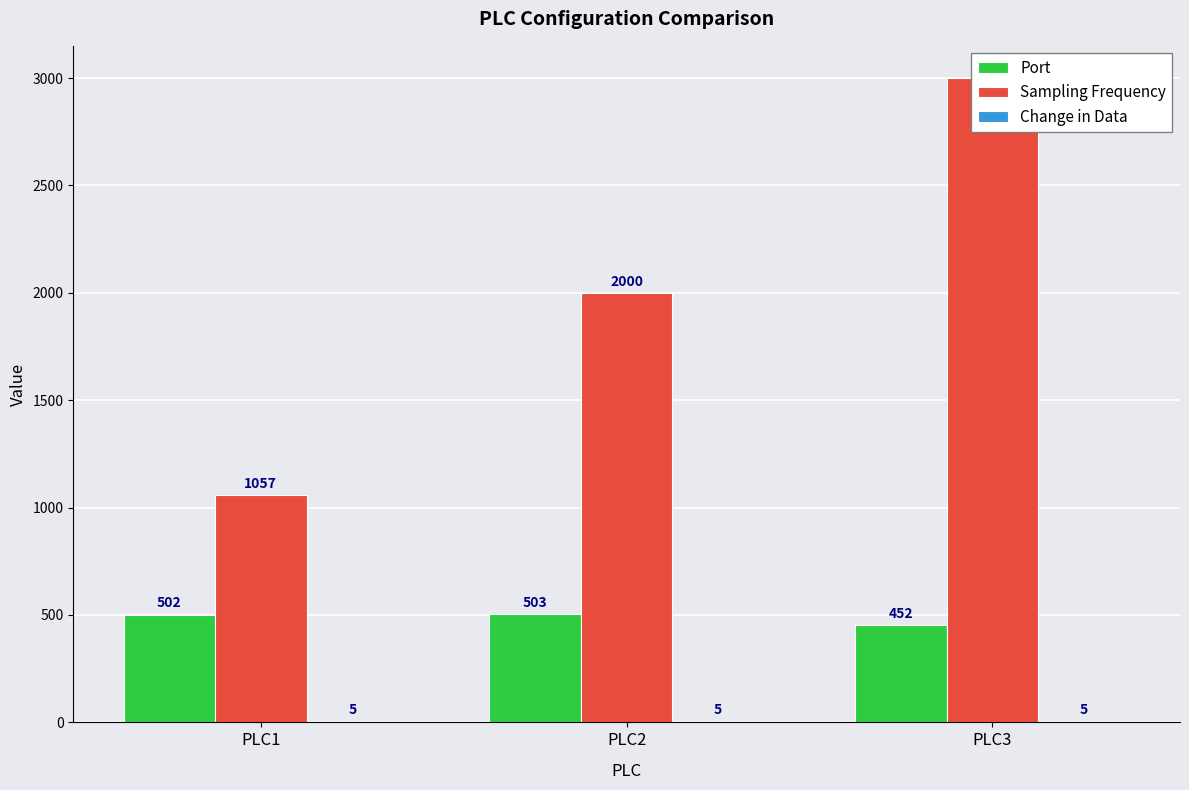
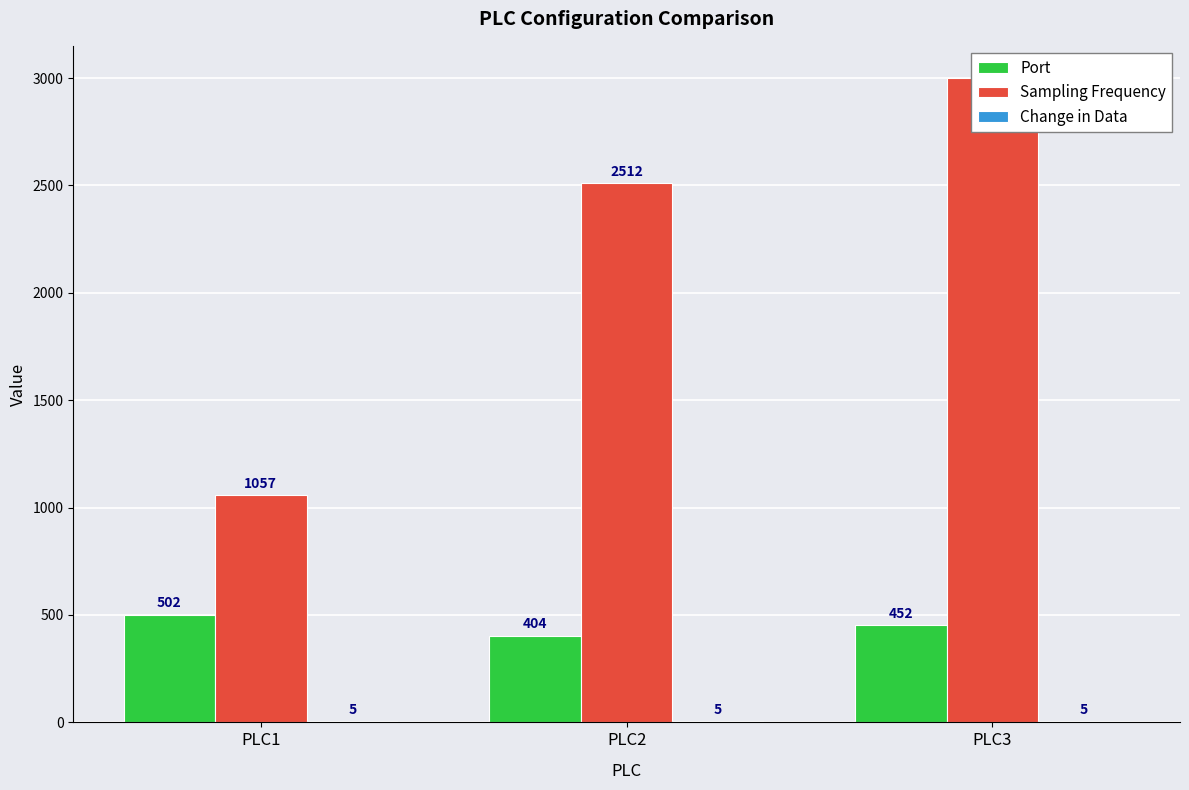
  {
    "Port": {
      "PLC1": 502,
-     "PLC2": 503,
+     "PLC2": 404,
      "PLC3": 452
    },
    "Sampling Frequency": {
      "PLC1": 1057,
-     "PLC2": 2000
+     "PLC2": 2512
    },
    "Change in Data": {
      "PLC1": 5,
      "PLC2": 5,
      "PLC3": 5
    }
  }
